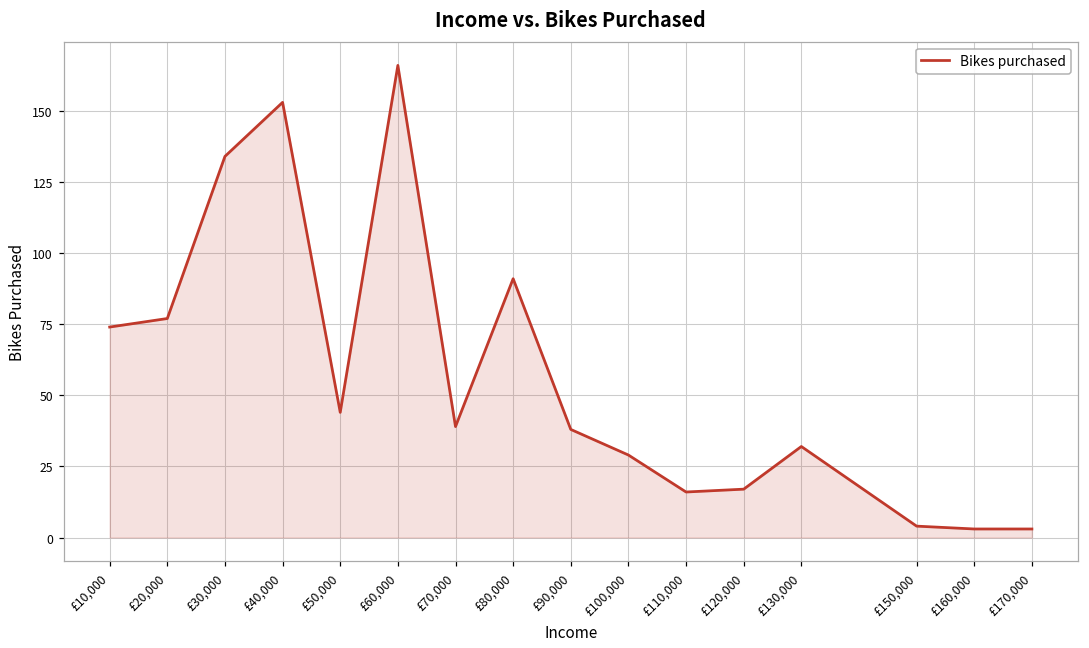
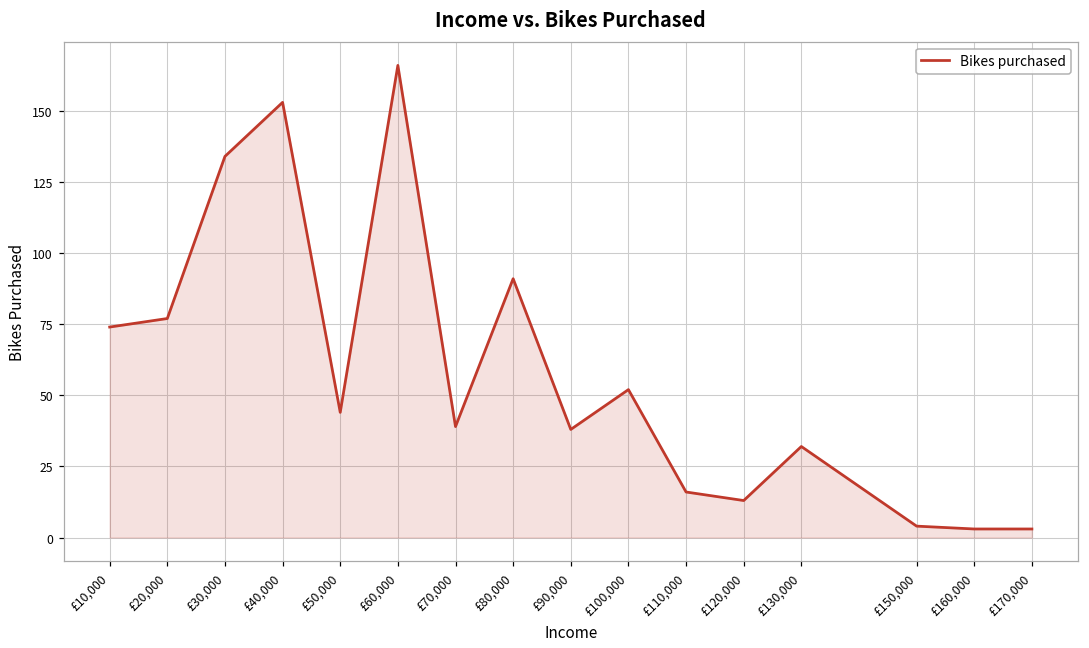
  {
    "£10,000": 74,
    "£20,000": 77,
    "£30,000": 134,
    "£40,000": 153,
    "£50,000": 44,
    "£60,000": 166,
    "£70,000": 39,
    "£80,000": 91,
    "£90,000": 38,
-   "£100,000": 29,
+   "£100,000": 52,
    "£110,000": 16,
-   "£120,000": 17,
+   "£120,000": 13,
    "£130,000": 32,
    "£150,000": 4,
    "£160,000": 3,
    "£170,000": 3
  }
